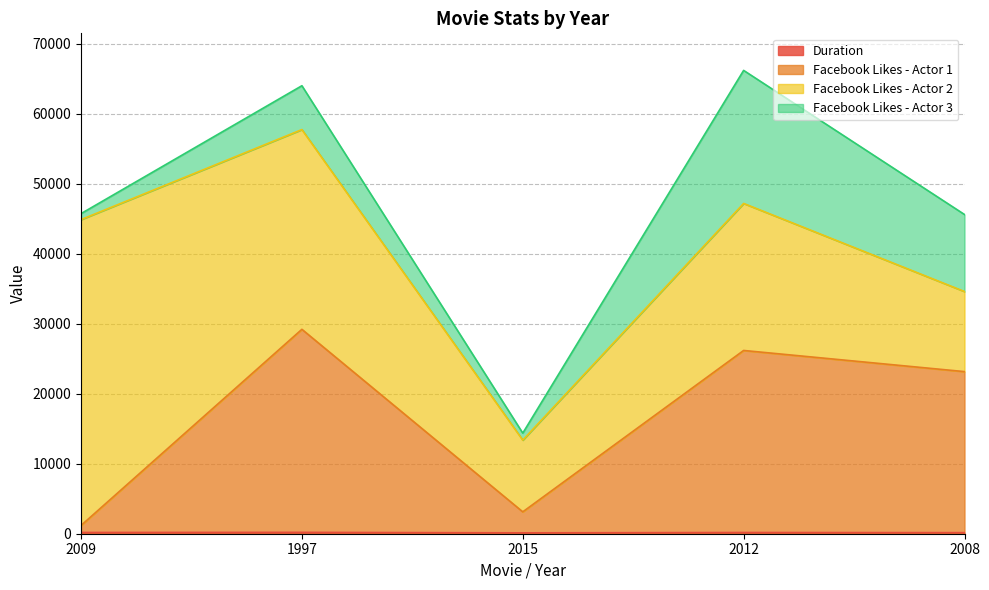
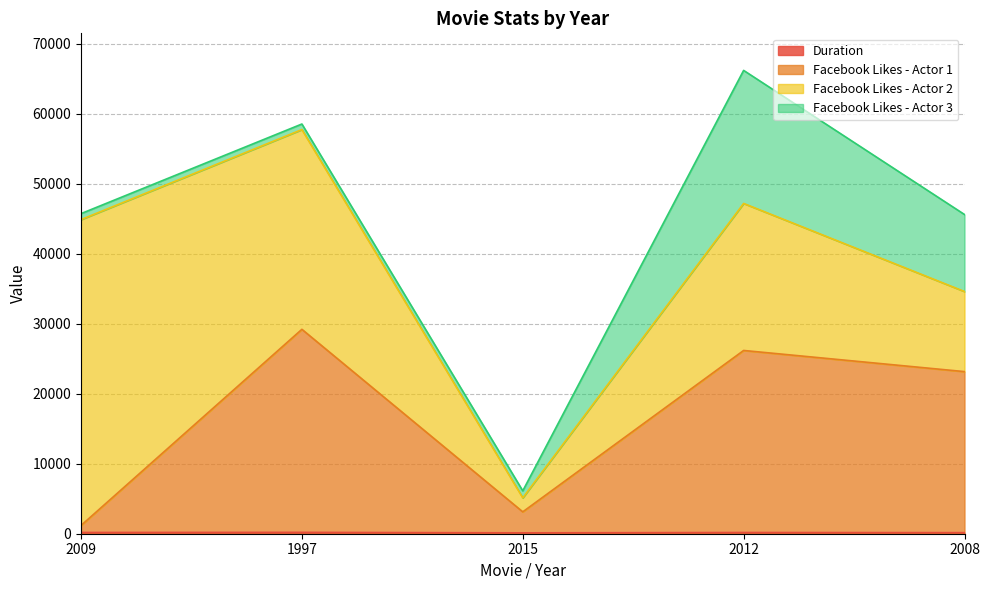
  {
    "Facebook Likes - Actor 2": {
      "2009": 44000,
      "1997": 29000,
-     "2015": 10000,
+     "2015": 2000,
      "2012": 21000,
      "2008": 11000
    },
    "Facebook Likes - Actor 3": {
      "2009": 1000,
-     "1997": 6000,
+     "1997": 1000,
      "2015": 1000,
      "2012": 19000,
      "2008": 11000
    }
  }
